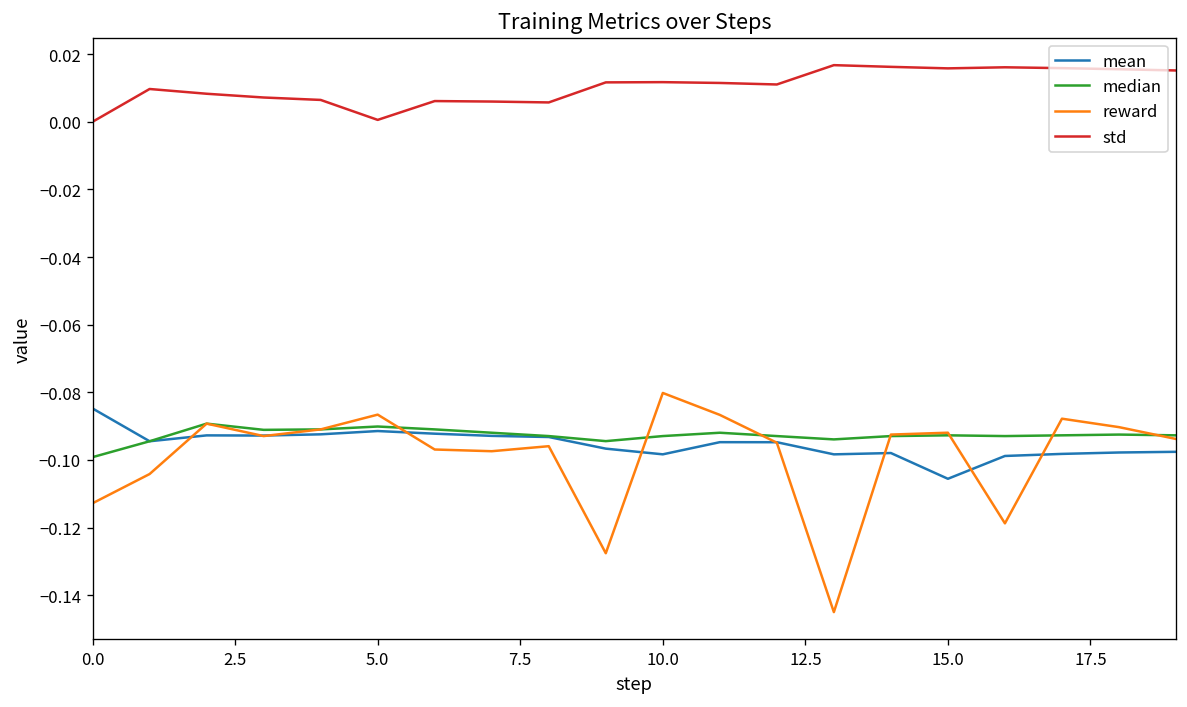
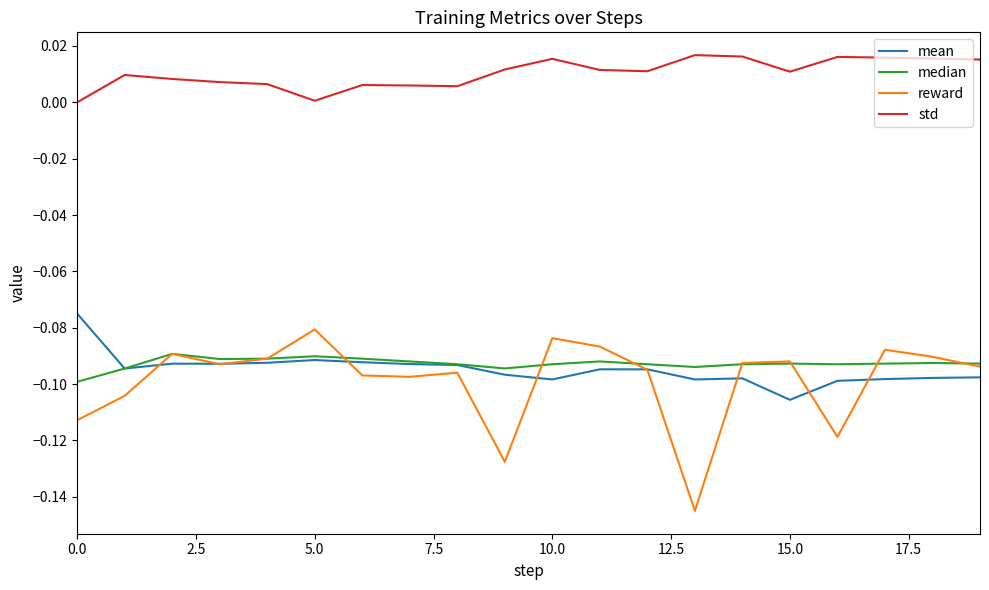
  {
    "mean": {
-     "0.0": -0.085,
+     "0.0": -0.075,
      "5.0": -0.091,
      "10.0": -0.098,
      "15.0": -0.106
    },
    "median": {
      "0.0": -0.099,
      "5.0": -0.090,
      "10.0": -0.093
    },
    "reward": {
      "0.0": -0.113,
-     "5.0": -0.087,
-     "10.0": -0.080
+     "5.0": -0.081,
+     "10.0": -0.084
    },
    "std": {
      "0.0": 0.000,
      "5.0": 0.001,
-     "10.0": 0.012,
-     "15.0": 0.016
+     "10.0": 0.015,
+     "15.0": 0.011
    }
  }
